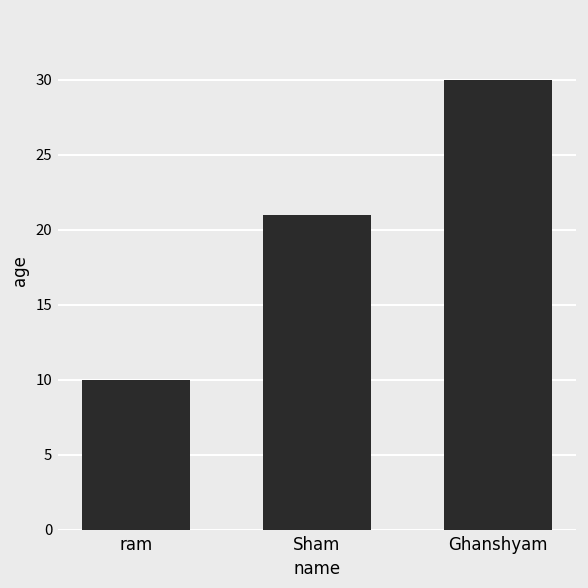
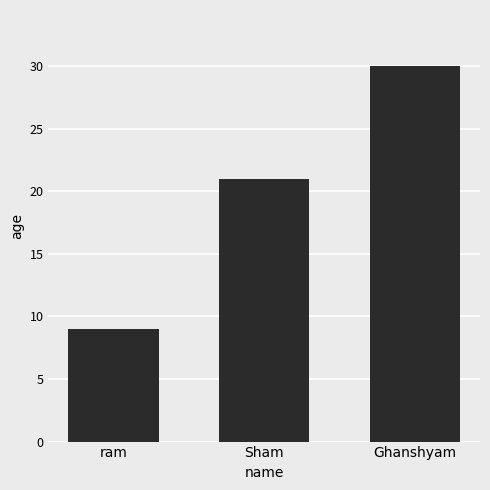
  {
-   "ram": 10,
+   "ram": 9,
    "Sham": 21,
    "Ghanshyam": 30
  }
